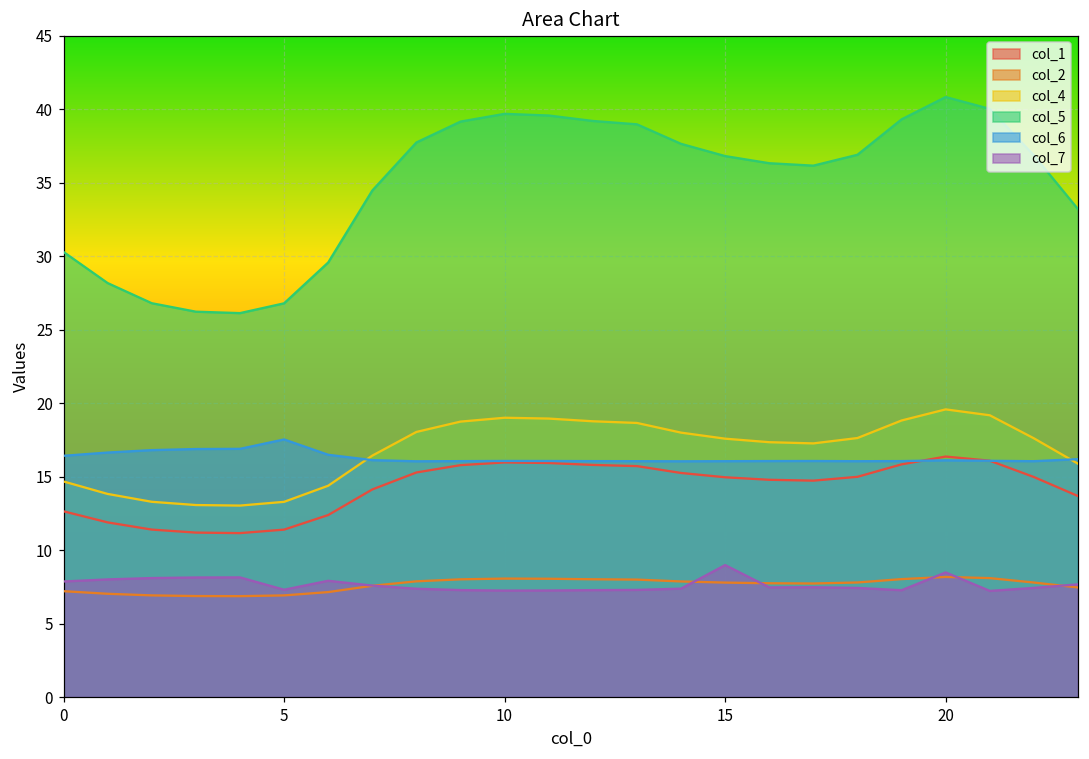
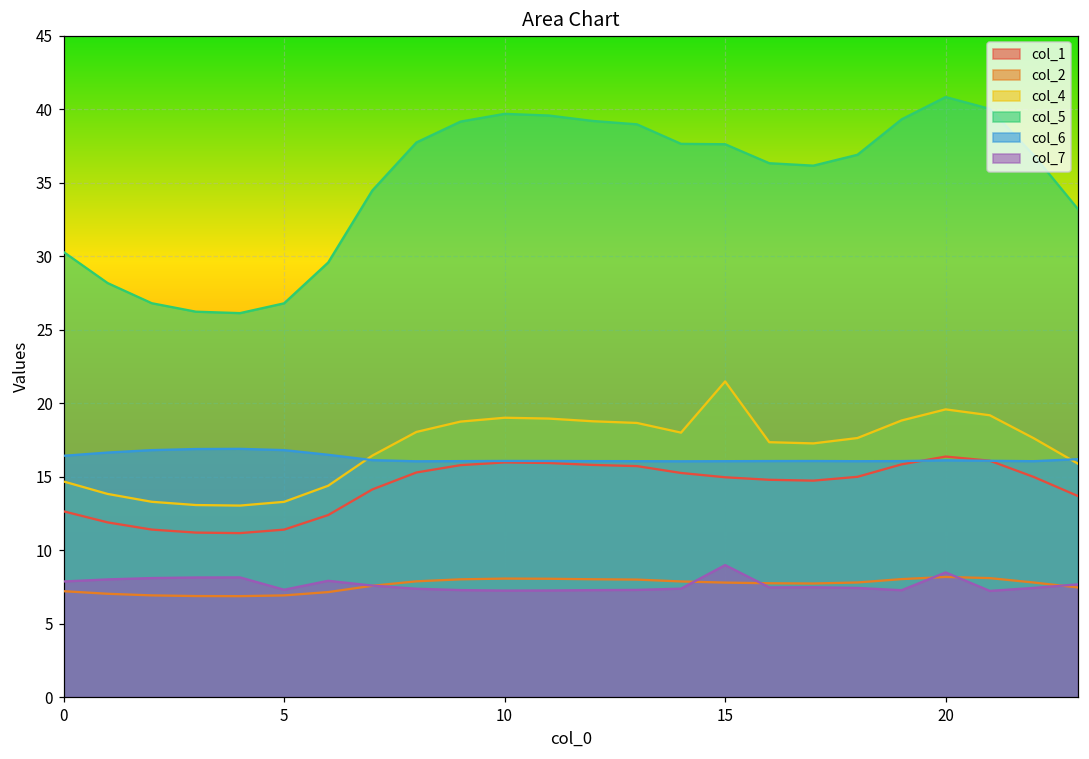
  {
    "col_4": {
      "0": 14.7,
      "5": 13.3,
      "10": 19.0,
-     "15": 17.6,
+     "15": 21.5,
      "20": 19.6
    },
    "col_5": {
      "0": 30.3,
      "5": 26.8,
      "10": 39.7,
-     "15": 36.8,
+     "15": 37.6,
      "20": 40.8
    },
    "col_6": {
      "0": 16.4,
-     "5": 17.5,
+     "5": 16.8,
      "15": 16.0,
      "20": 16.1
    },
    "col_7": {
      "0": 7.9,
      "5": 7.3,
      "10": 7.2,
      "15": 9.0,
      "20": 8.5
    }
  }
